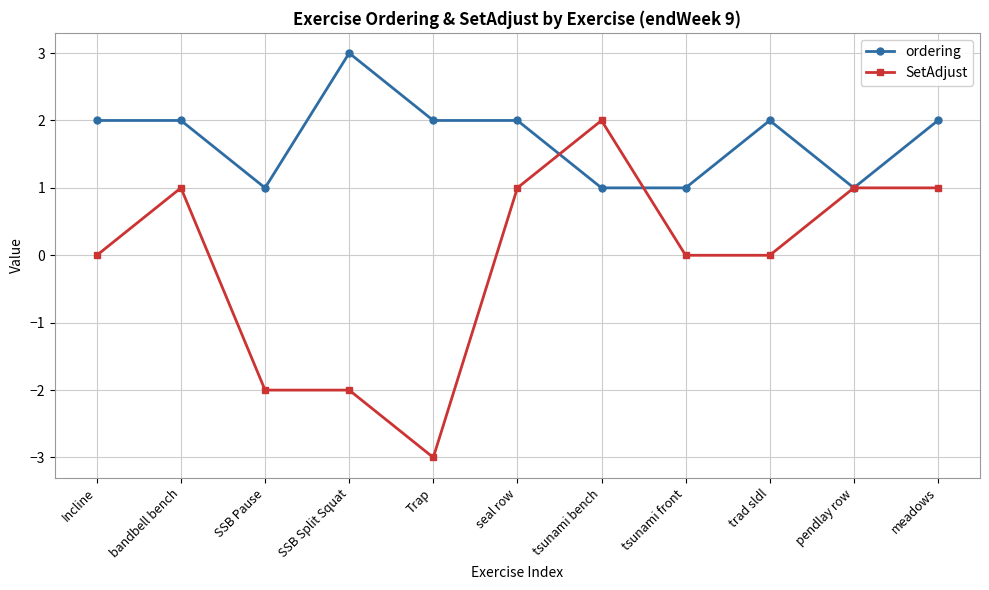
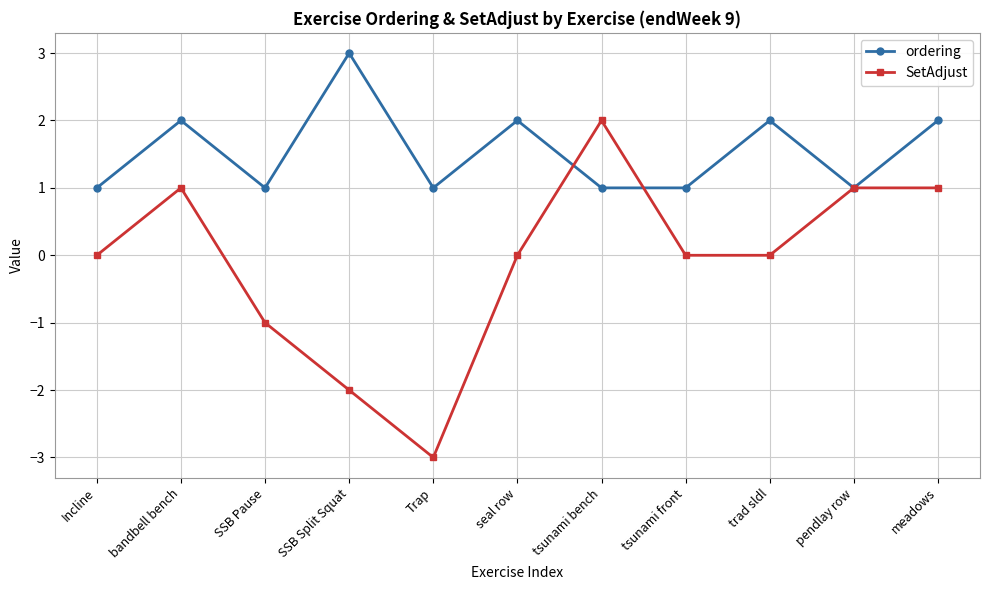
  {
    "ordering": {
-     "Incline": 2,
+     "Incline": 1,
      "bandbell bench": 2,
      "SSB Pause": 1,
      "SSB Split Squat": 3,
-     "Trap": 2,
+     "Trap": 1,
      "seal row": 2,
      "tsunami bench": 1,
      "tsunami front": 1,
      "trad sldl": 2,
      "meadows": 2
    },
    "SetAdjust": {
      "Incline": 0,
      "bandbell bench": 1,
-     "SSB Pause": -2,
+     "SSB Pause": -1,
      "SSB Split Squat": -2,
      "Trap": -3,
-     "seal row": 1,
+     "seal row": 0,
      "tsunami bench": 2,
      "tsunami front": 0,
      "trad sldl": 0,
      "meadows": 1
    }
  }
